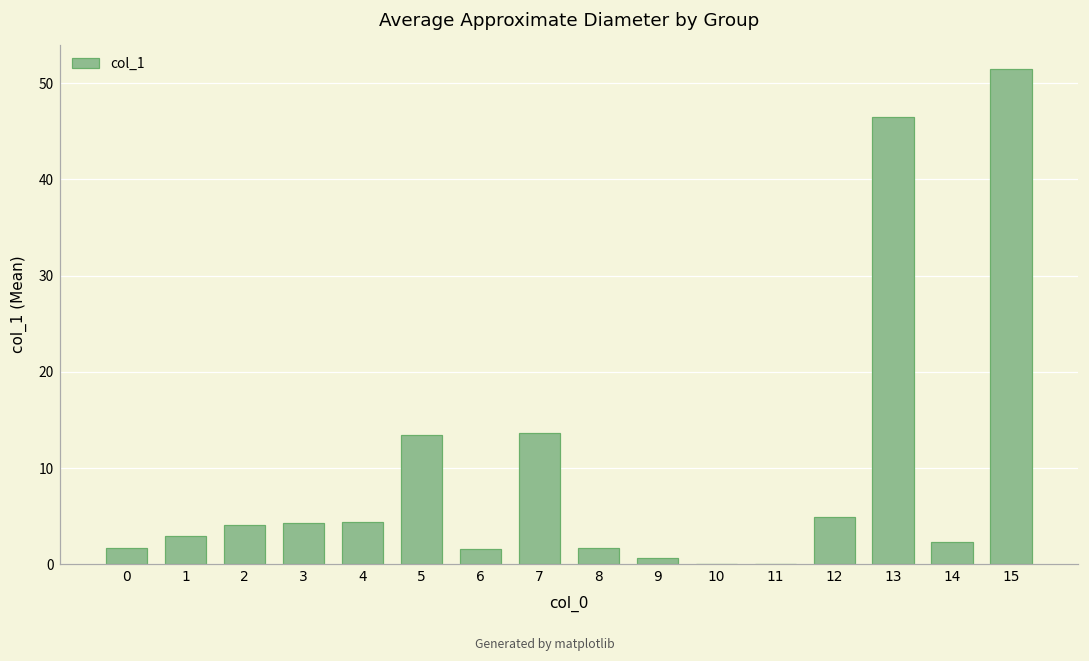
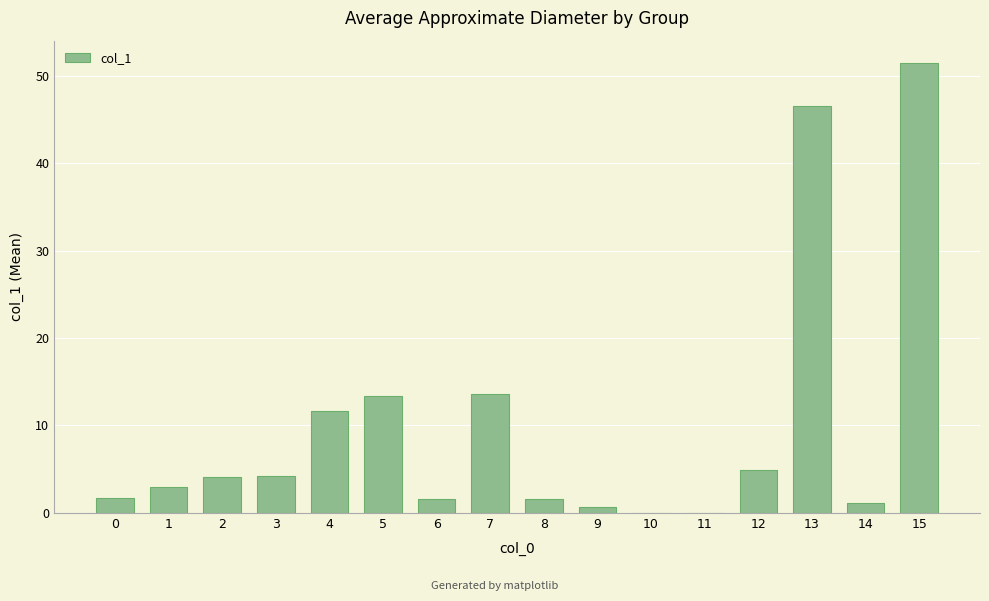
  {
    "0": 2,
    "1": 3,
    "2": 4,
    "3": 4,
-   "4": 4,
+   "4": 12,
    "5": 13,
    "6": 2,
    "7": 14,
    "8": 2,
    "9": 1,
    "12": 5,
    "13": 47,
-   "14": 2,
+   "14": 1,
    "15": 51
  }
